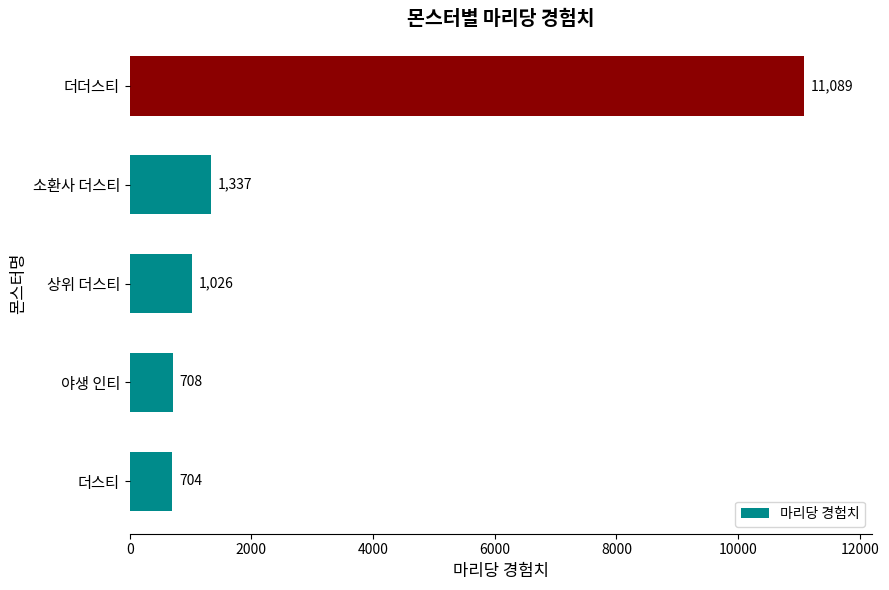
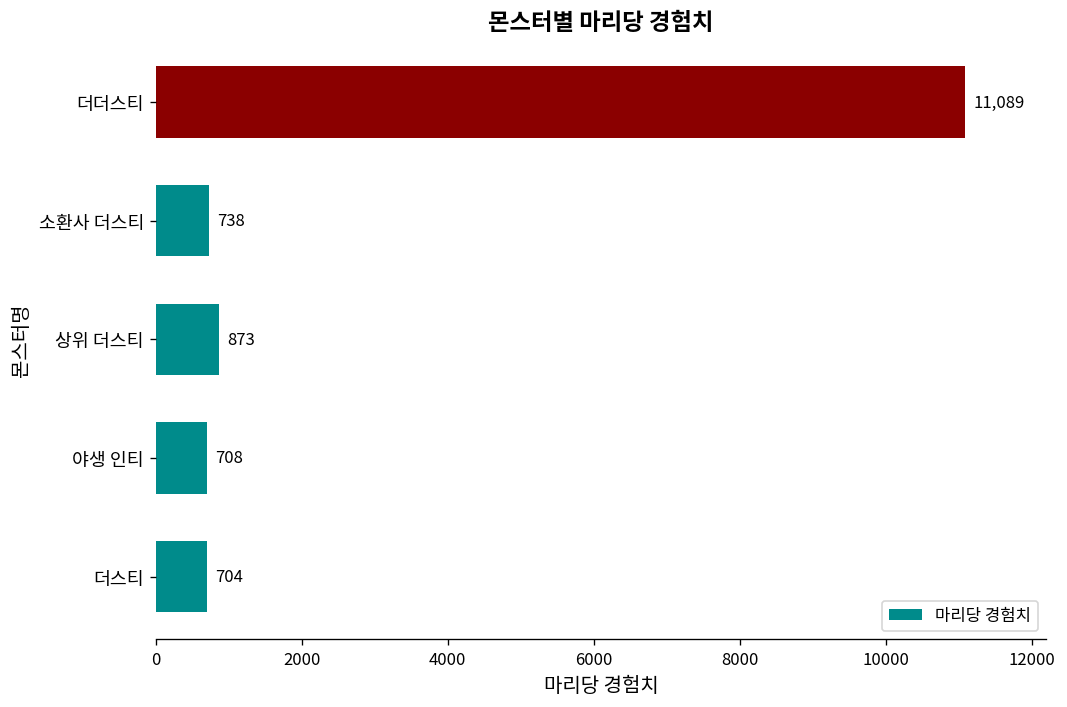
  {
    "더더스티": "11,089",
-   "소환사 더스티": "1,337",
-   "상위 더스티": "1,026",
+   "소환사 더스티": "738",
+   "상위 더스티": "873",
    "야생 인티": "708",
    "더스티": "704"
  }
